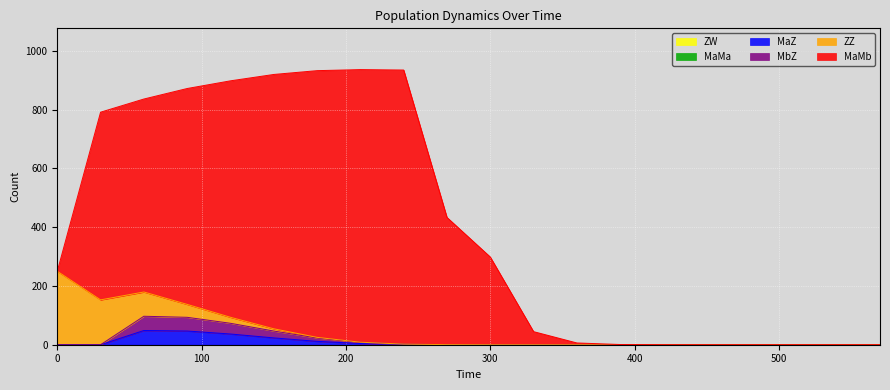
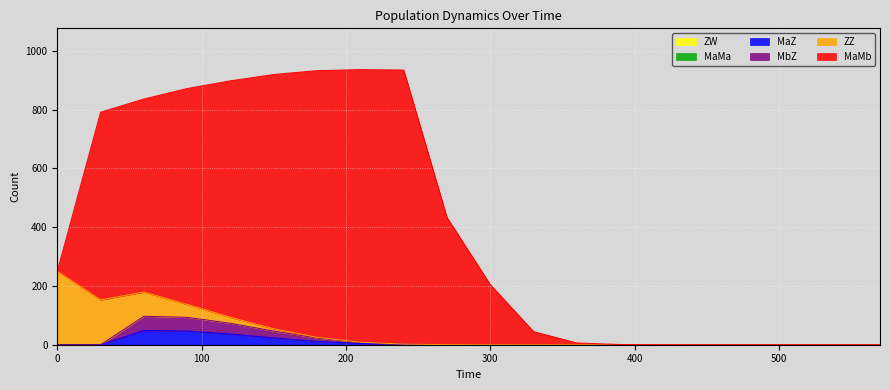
  {
    "MaMb": {
-     "300": 300
+     "300": 200
    }
  }
